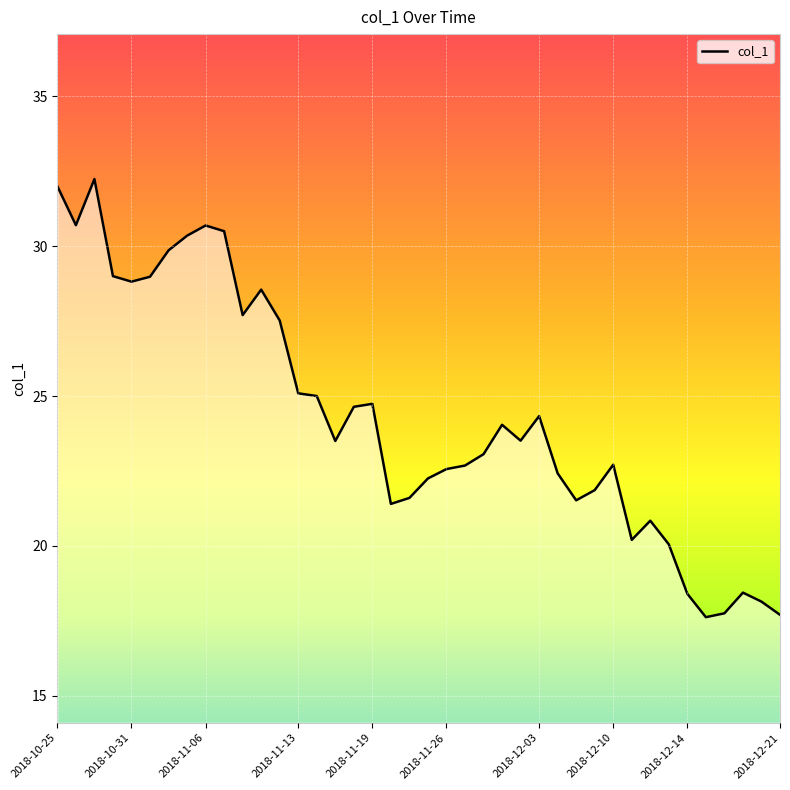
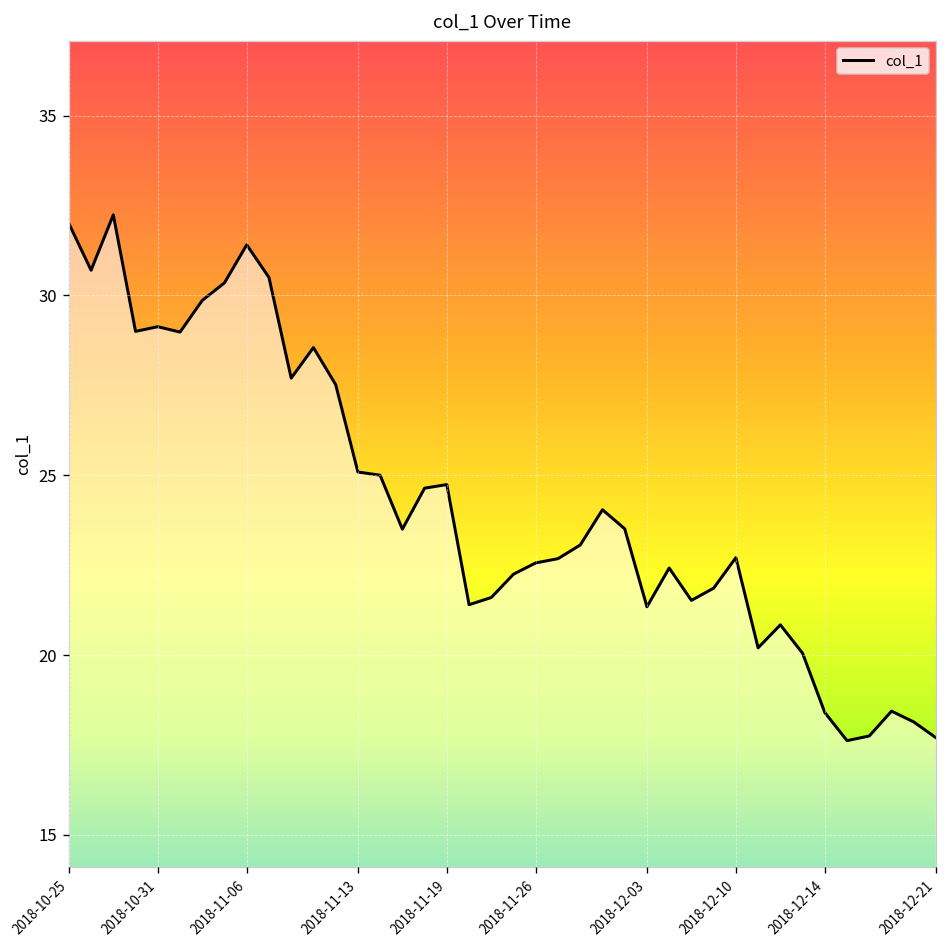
  {
    "2018-10-25": 32.0,
-   "2018-10-31": 28.8,
-   "2018-11-06": 30.7,
+   "2018-10-31": 29.1,
+   "2018-11-06": 31.4,
    "2018-11-13": 25.1,
    "2018-11-19": 24.7,
    "2018-11-26": 22.6,
-   "2018-12-03": 24.3,
+   "2018-12-03": 21.3,
    "2018-12-10": 22.7,
    "2018-12-14": 18.4,
    "2018-12-21": 17.7
  }
